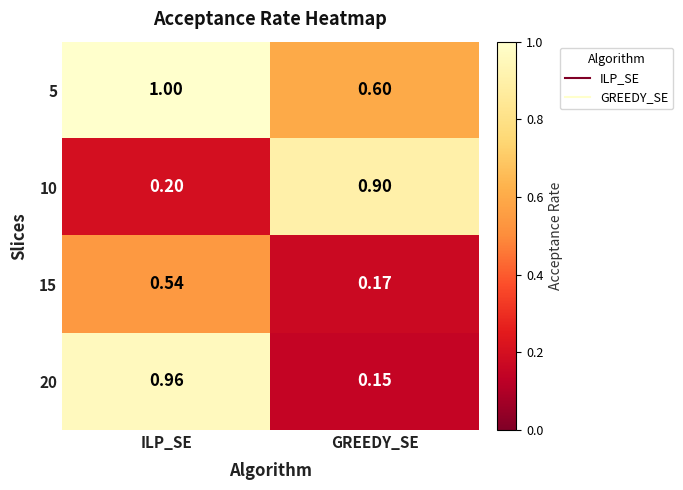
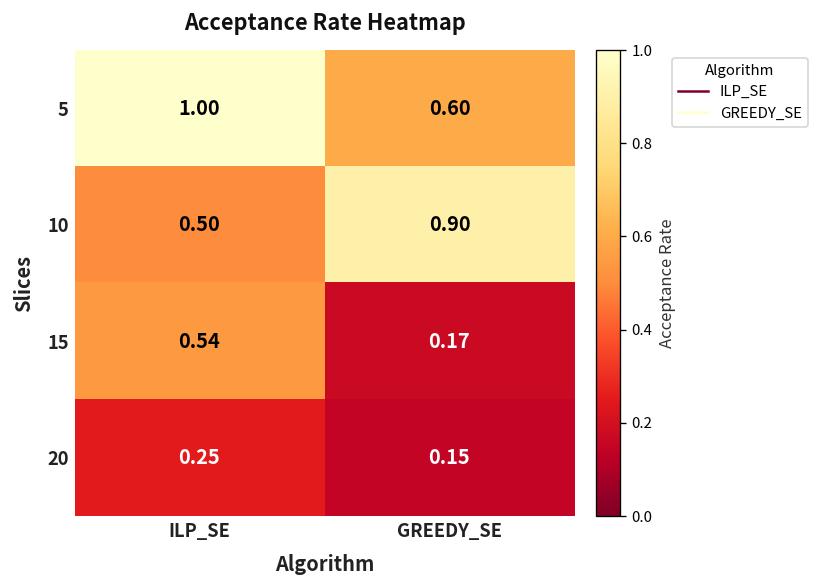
  {
    "5": {
      "ILP_SE": 1.00,
      "GREEDY_SE": 0.60
    },
    "10": {
-     "ILP_SE": 0.20,
+     "ILP_SE": 0.50,
      "GREEDY_SE": 0.90
    },
    "15": {
      "ILP_SE": 0.54,
      "GREEDY_SE": 0.17
    },
    "20": {
-     "ILP_SE": 0.96,
+     "ILP_SE": 0.25,
      "GREEDY_SE": 0.15
    }
  }
